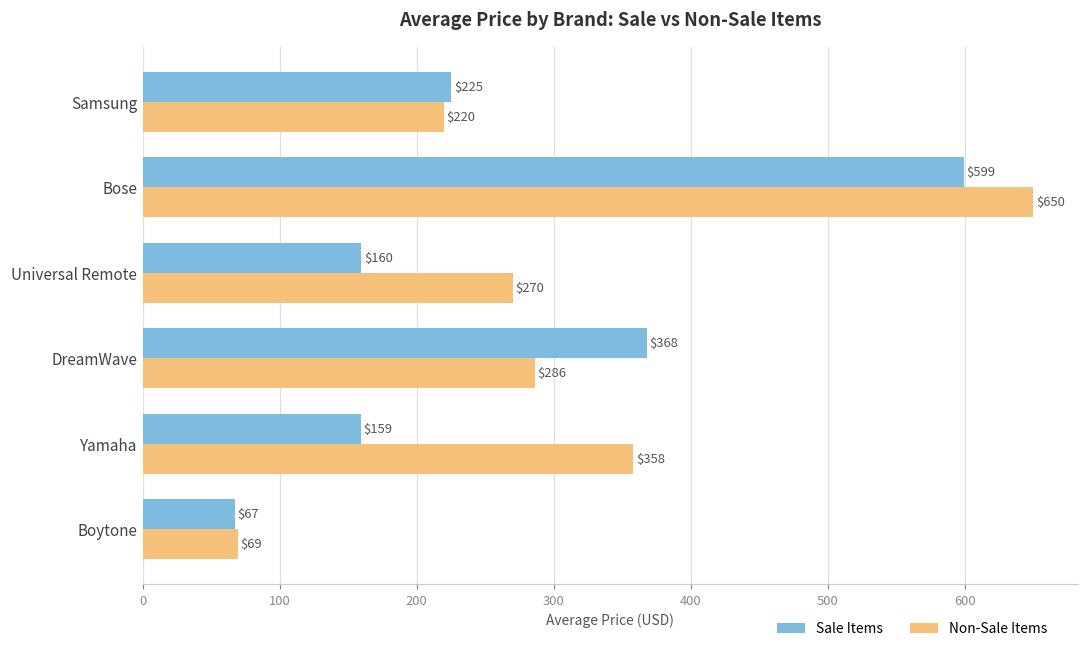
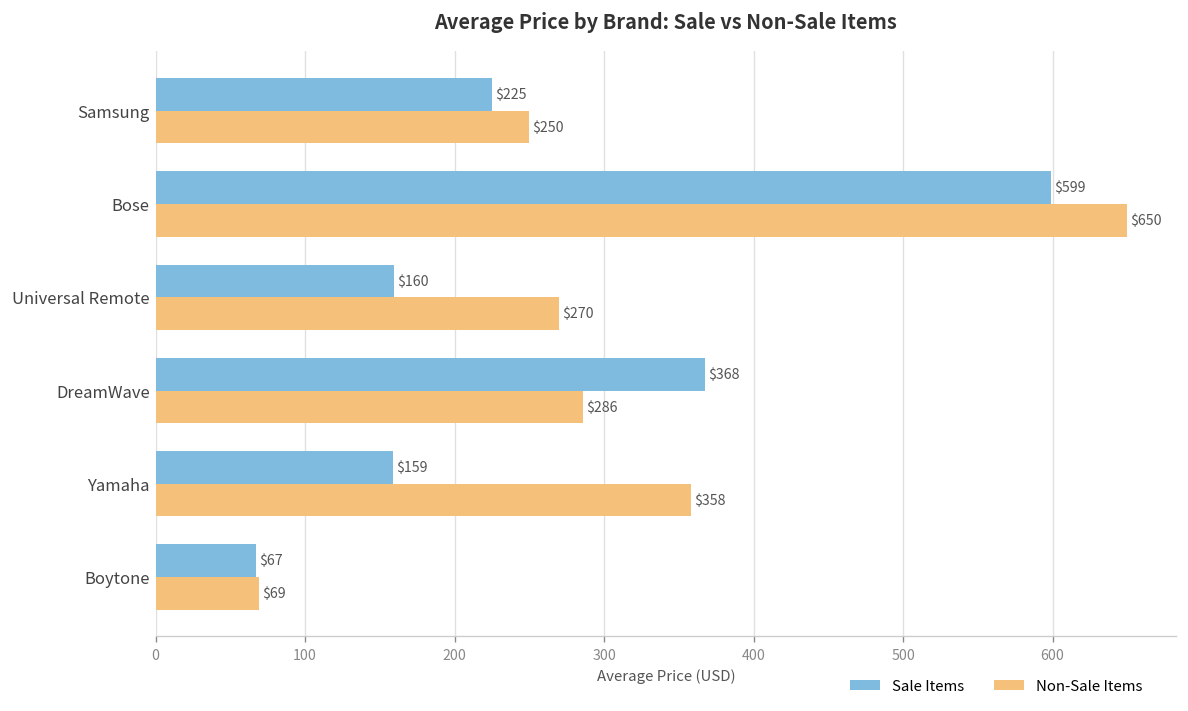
  {
    "Sale Items": {
      "Samsung": "$225",
      "Bose": "$599",
      "Universal Remote": "$160",
      "DreamWave": "$368",
      "Yamaha": "$159",
      "Boytone": "$67"
    },
    "Non-Sale Items": {
-     "Samsung": "$220",
+     "Samsung": "$250",
      "Bose": "$650",
      "Universal Remote": "$270",
      "DreamWave": "$286",
      "Yamaha": "$358",
      "Boytone": "$69"
    }
  }
